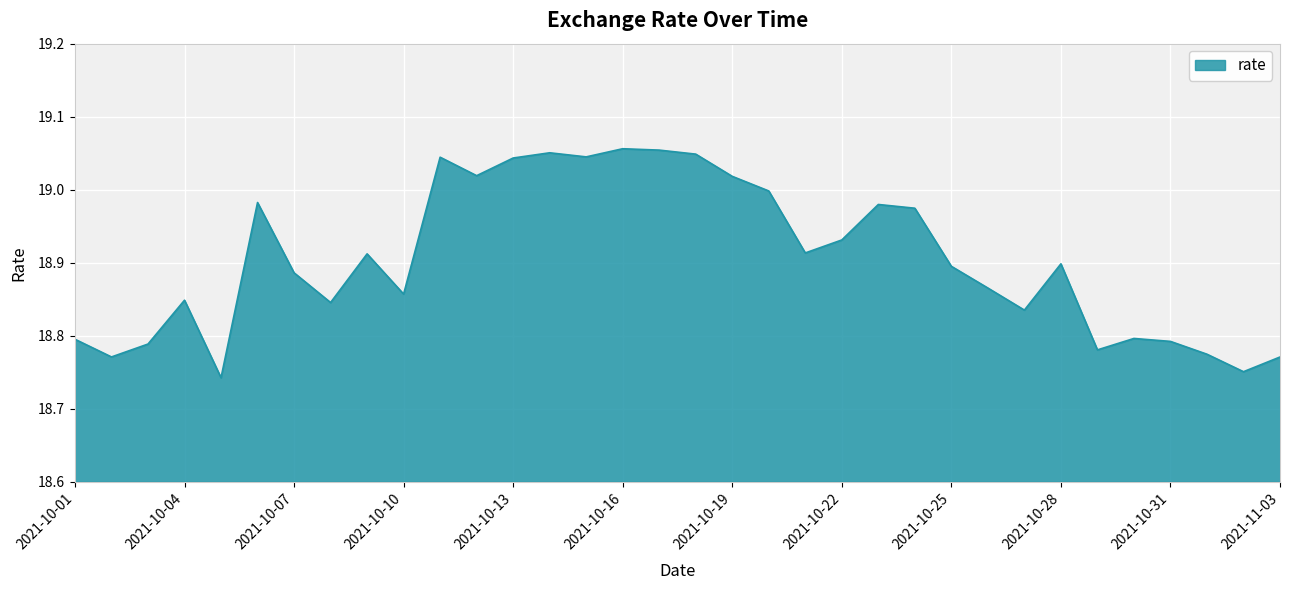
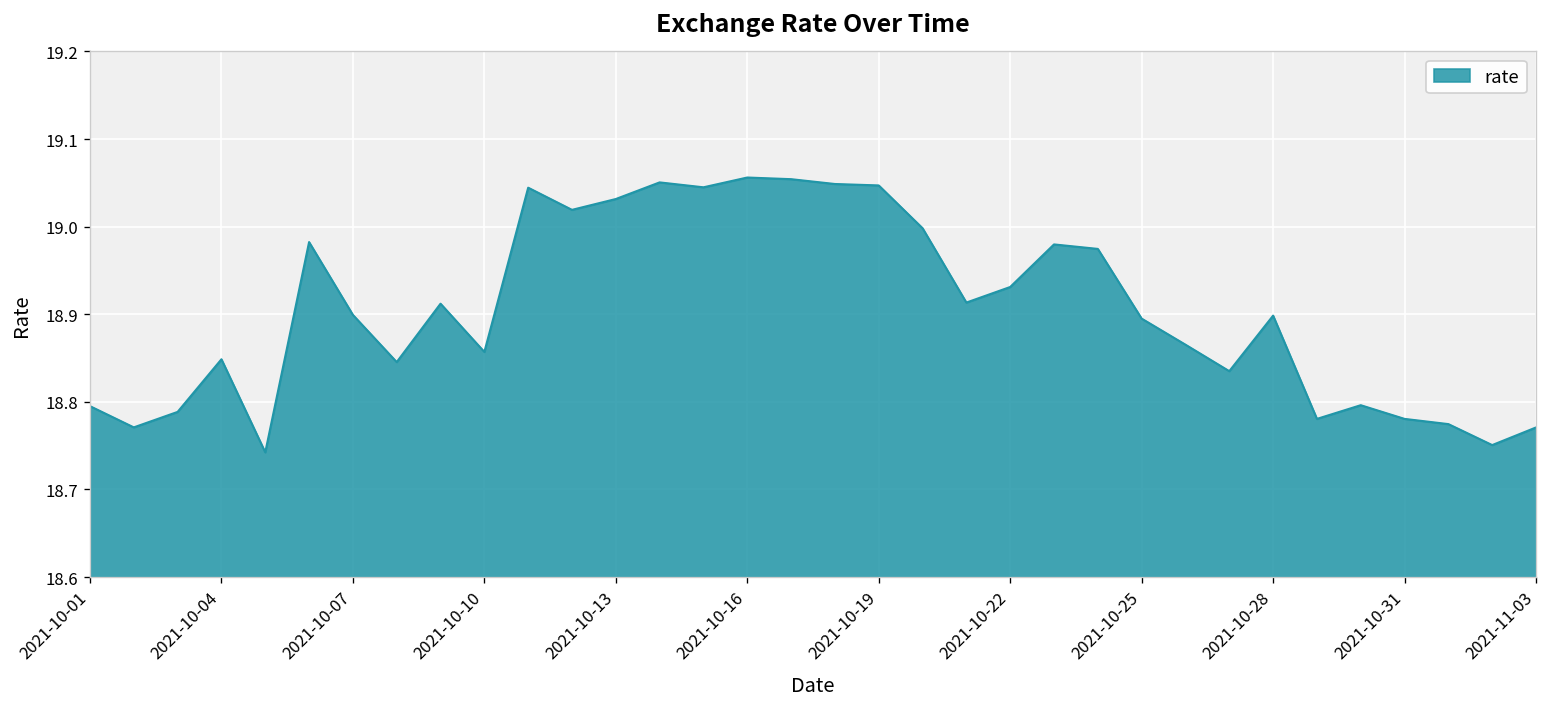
  {
    "2021-10-01": 18.80,
    "2021-10-04": 18.85,
-   "2021-10-07": 18.89,
+   "2021-10-07": 18.90,
    "2021-10-10": 18.86,
-   "2021-10-13": 19.04,
+   "2021-10-13": 19.03,
    "2021-10-16": 19.06,
-   "2021-10-19": 19.02,
+   "2021-10-19": 19.05,
    "2021-10-22": 18.93,
    "2021-10-25": 18.90,
    "2021-10-28": 18.90,
-   "2021-10-31": 18.79,
+   "2021-10-31": 18.78,
    "2021-11-03": 18.77
  }
